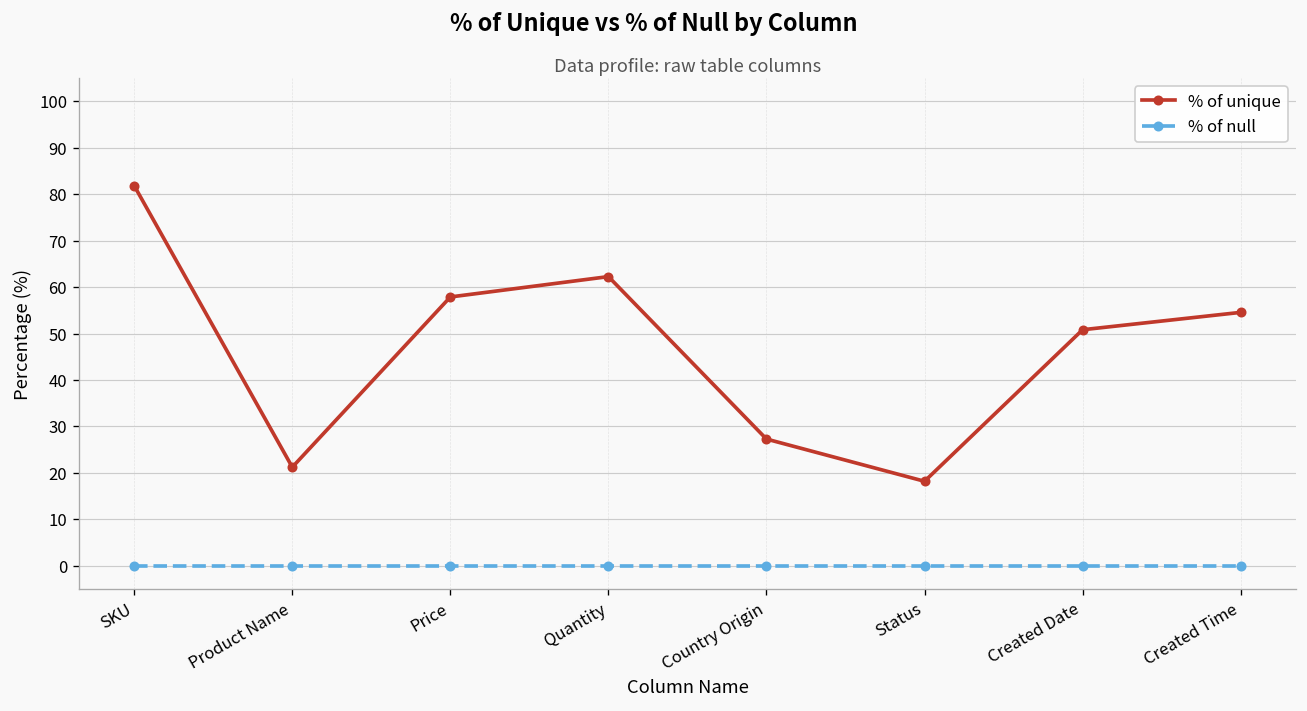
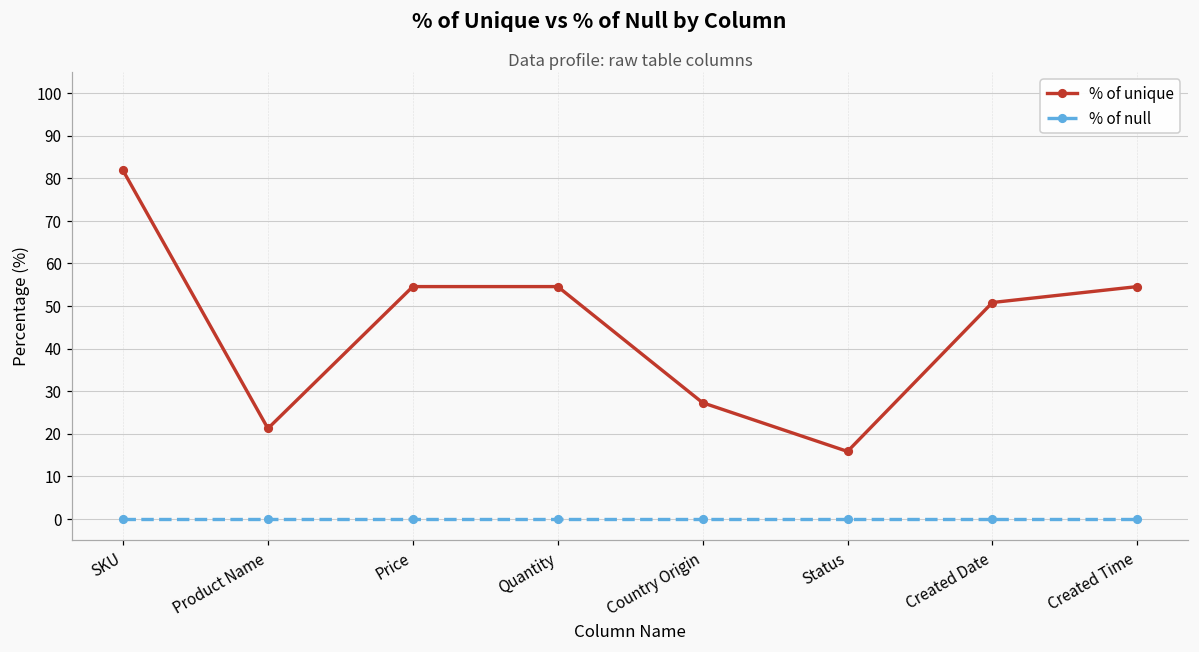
  {
    "% of unique": {
      "SKU": 82,
      "Product Name": 21,
-     "Price": 58,
-     "Quantity": 62,
+     "Price": 55,
+     "Quantity": 55,
      "Country Origin": 27,
-     "Status": 18,
+     "Status": 16,
      "Created Date": 51,
      "Created Time": 55
    },
    "% of null": {
      "SKU": 0,
      "Product Name": 0,
      "Price": 0,
      "Quantity": 0,
      "Country Origin": 0,
      "Status": 0,
      "Created Date": 0,
      "Created Time": 0
    }
  }
